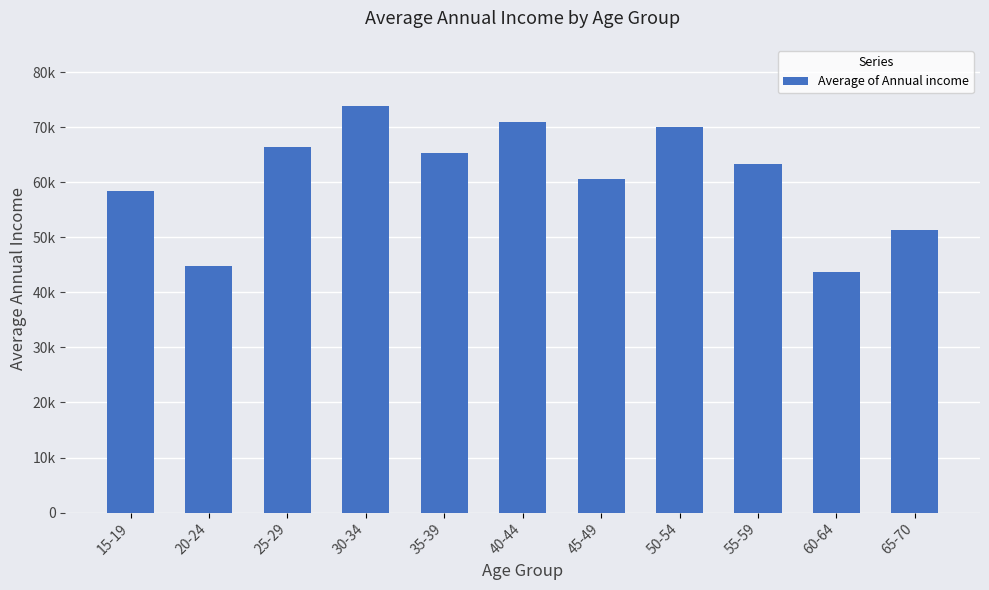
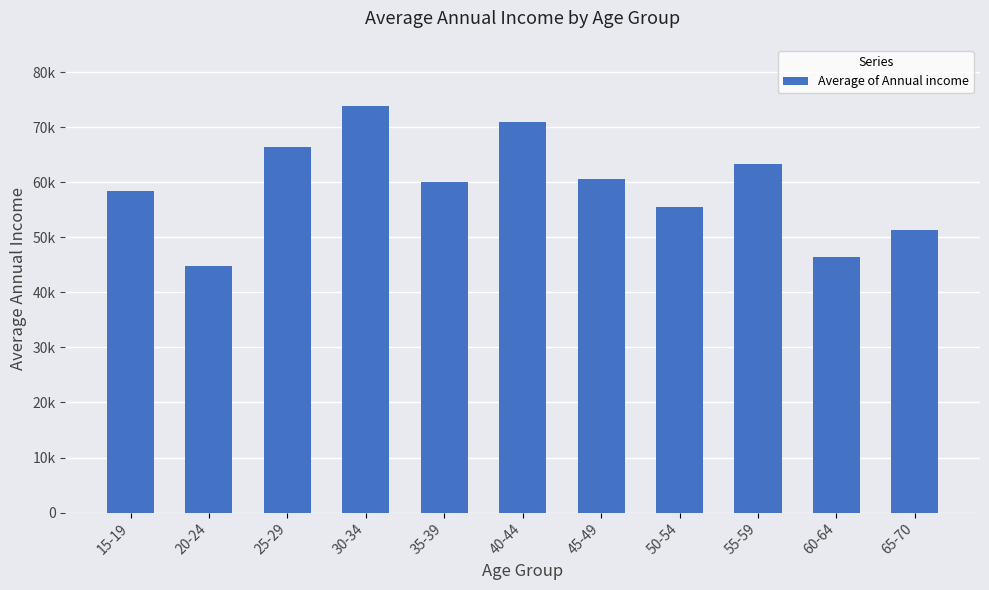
  {
    "15-19": 58000,
    "20-24": 45000,
    "25-29": 66000,
    "30-34": 74000,
-   "35-39": 65000,
+   "35-39": 60000,
    "40-44": 71000,
    "45-49": 61000,
-   "50-54": 70000,
+   "50-54": 56000,
    "55-59": 63000,
-   "60-64": 44000,
+   "60-64": 46000,
    "65-70": 51000
  }
